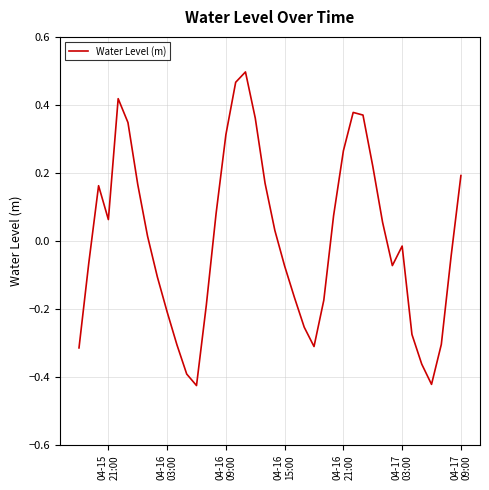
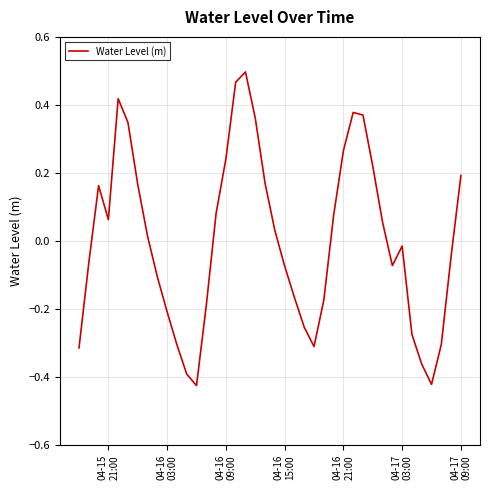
  {
    "04-15 21:00": 0.06,
    "04-16 03:00": -0.21,
-   "04-16 09:00": 0.31,
+   "04-16 09:00": 0.24,
    "04-16 15:00": -0.07,
    "04-16 21:00": 0.26,
    "04-17 03:00": -0.02,
    "04-17 09:00": 0.19
  }
